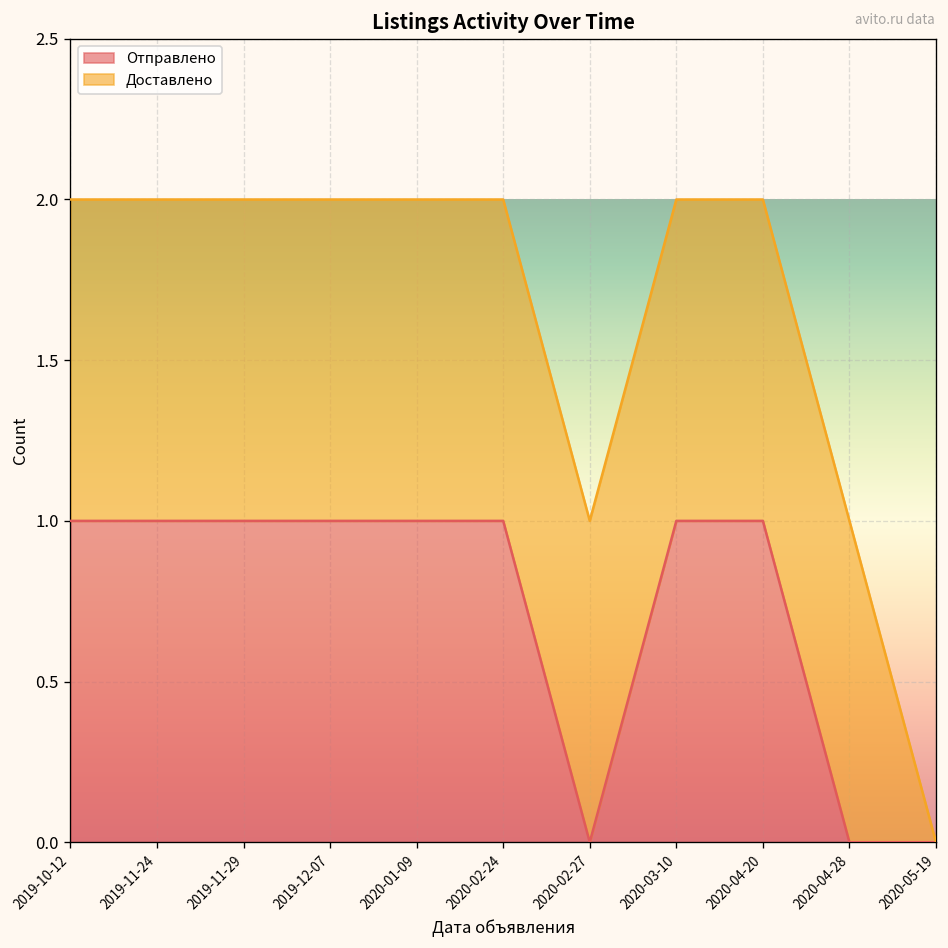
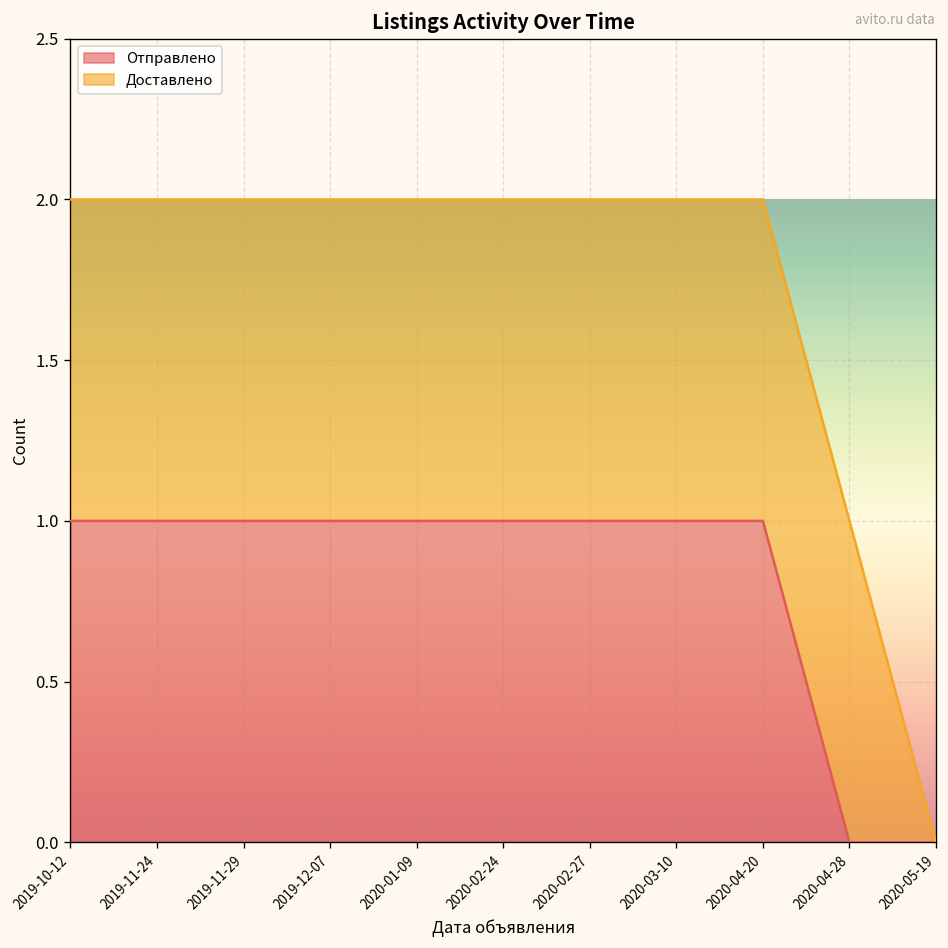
  {
    "Отправлено": {
      "2019-10-12": 1,
      "2019-11-24": 1,
      "2019-11-29": 1,
      "2019-12-07": 1,
      "2020-01-09": 1,
      "2020-02-24": 1,
-     "2020-02-27": 0,
+     "2020-02-27": 1,
      "2020-03-10": 1,
      "2020-04-20": 1,
      "2020-04-28": 0
    },
    "Доставлено": {
      "2019-10-12": 1,
      "2019-11-24": 1,
      "2019-11-29": 1,
      "2019-12-07": 1,
      "2020-01-09": 1,
      "2020-02-24": 1,
      "2020-02-27": 1,
      "2020-03-10": 1,
      "2020-04-20": 1,
      "2020-04-28": 1
    }
  }
